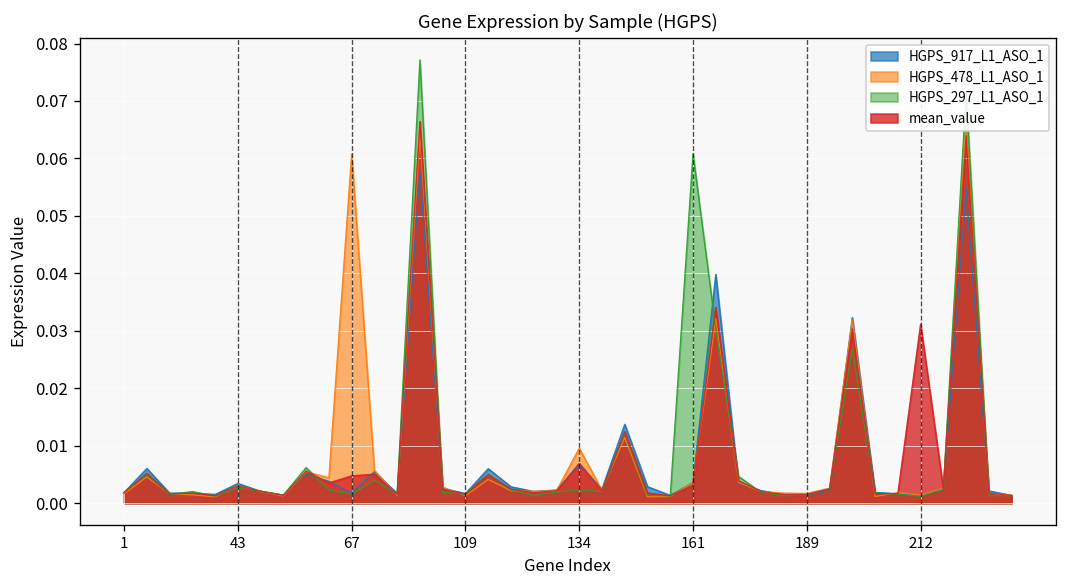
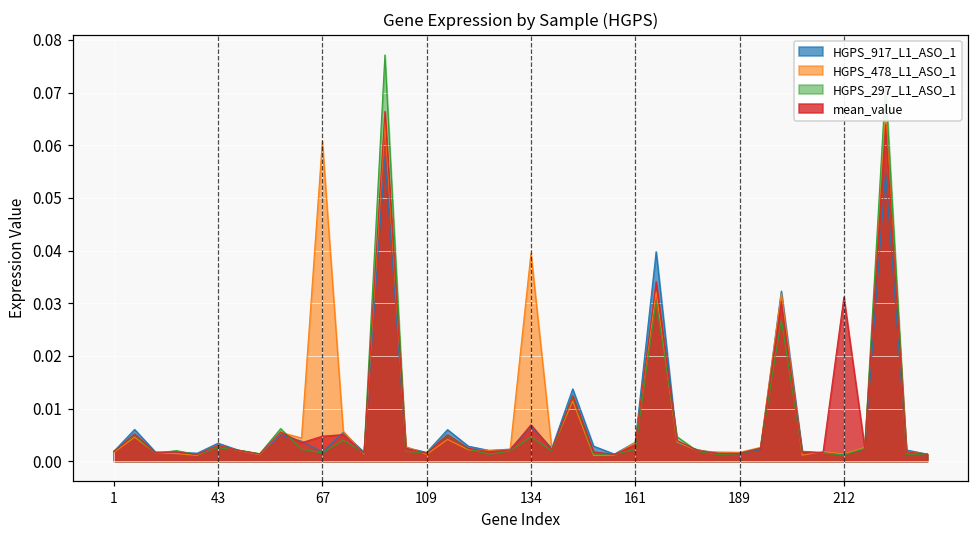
  {
    "HGPS_478_L1_ASO_1": {
      "67": 0.061,
-     "134": 0.010
+     "134": 0.040
    },
    "HGPS_297_L1_ASO_1": {
-     "134": 0.002,
-     "161": 0.061
+     "134": 0.005,
+     "161": 0.002
    },
    "mean_value": {
      "67": 0.005,
      "212": 0.031
    }
  }
